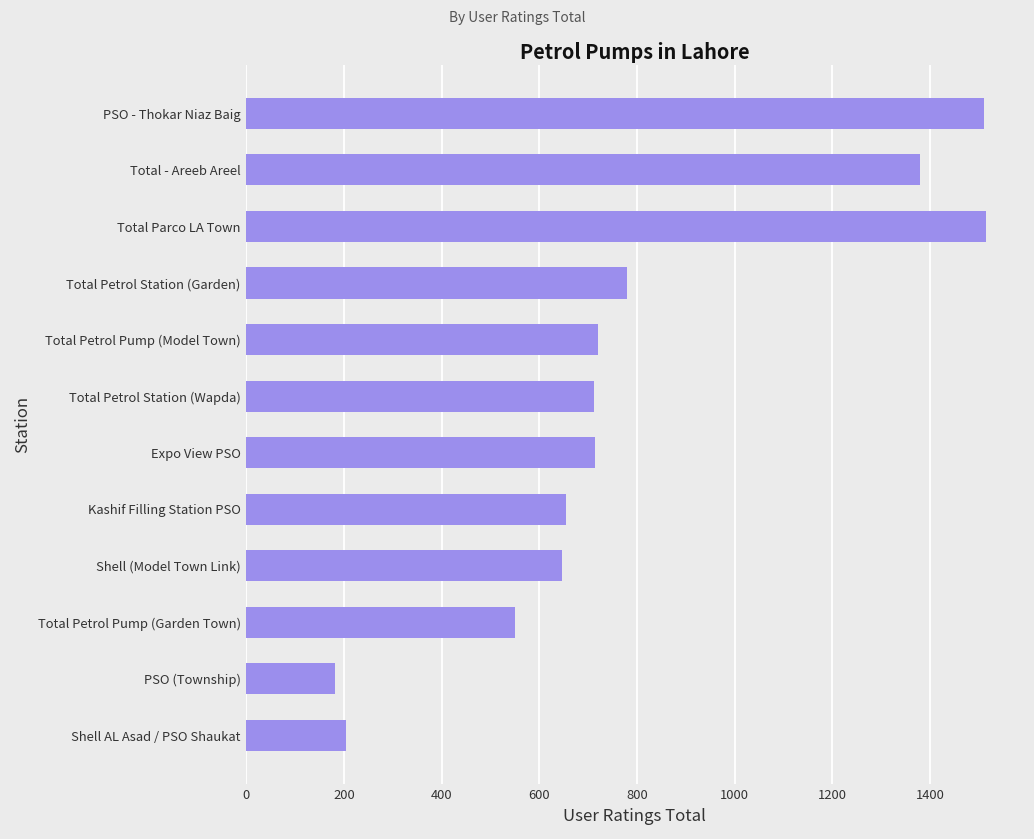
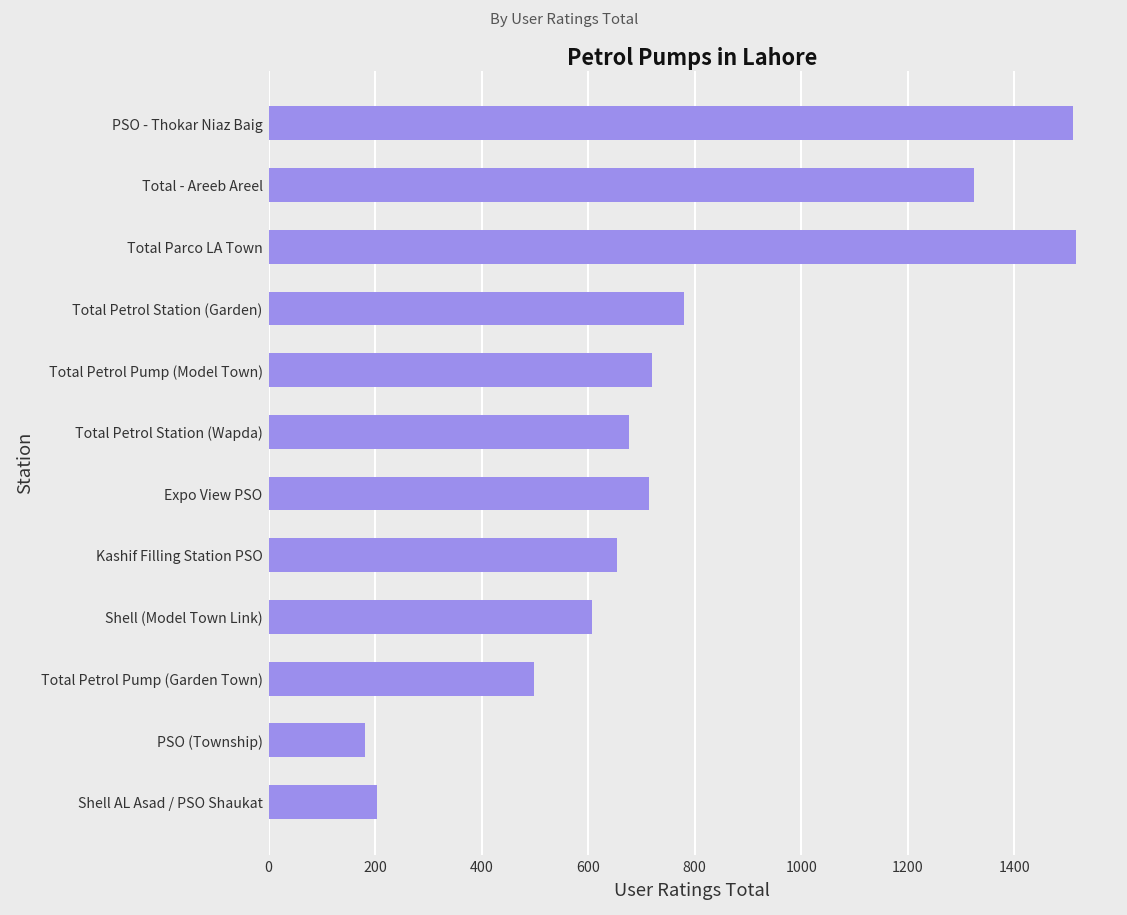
  {
    "PSO - Thokar Niaz Baig": 1510,
-   "Total - Areeb Areel": 1380,
+   "Total - Areeb Areel": 1330,
    "Total Parco LA Town": 1520,
    "Total Petrol Station (Garden)": 780,
    "Total Petrol Pump (Model Town)": 720,
-   "Total Petrol Station (Wapda)": 710,
+   "Total Petrol Station (Wapda)": 680,
    "Expo View PSO": 710,
    "Kashif Filling Station PSO": 650,
-   "Shell (Model Town Link)": 650,
-   "Total Petrol Pump (Garden Town)": 550,
+   "Shell (Model Town Link)": 610,
+   "Total Petrol Pump (Garden Town)": 500,
    "PSO (Township)": 180,
    "Shell AL Asad / PSO Shaukat": 200
  }
